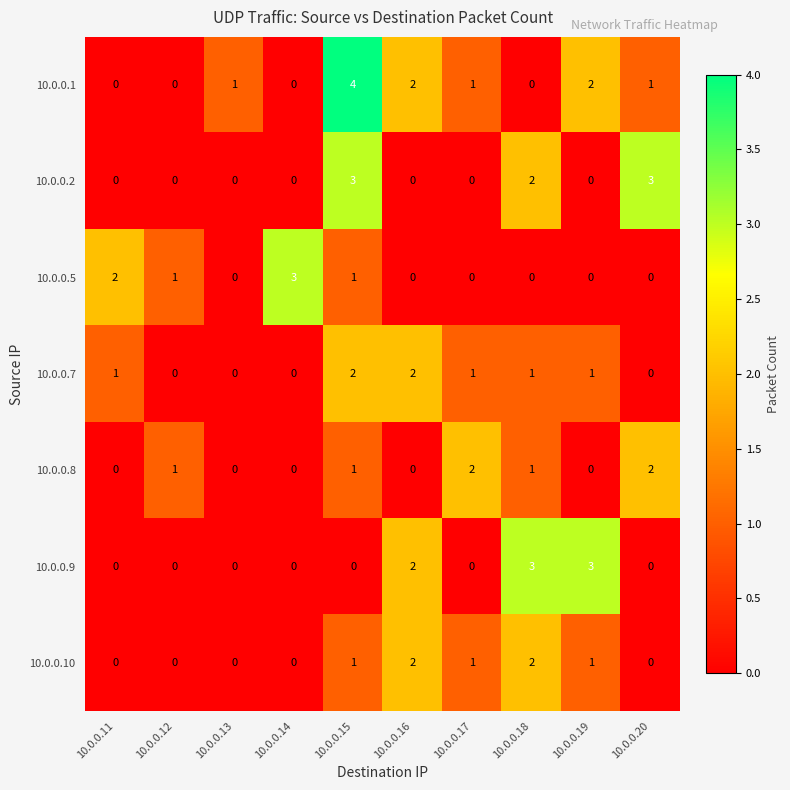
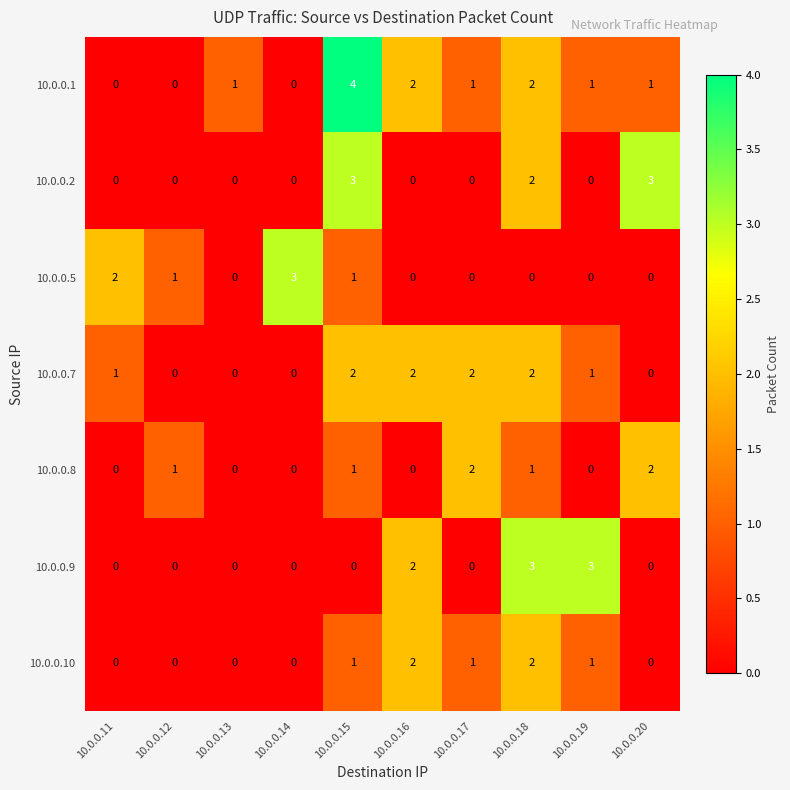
  {
    "10.0.0.1": {
      "10.0.0.11": 0,
      "10.0.0.12": 0,
      "10.0.0.13": 1,
      "10.0.0.14": 0,
      "10.0.0.15": 4,
      "10.0.0.16": 2,
      "10.0.0.17": 1,
-     "10.0.0.18": 0,
-     "10.0.0.19": 2,
+     "10.0.0.18": 2,
+     "10.0.0.19": 1,
      "10.0.0.20": 1
    },
    "10.0.0.2": {
      "10.0.0.11": 0,
      "10.0.0.12": 0,
      "10.0.0.13": 0,
      "10.0.0.14": 0,
      "10.0.0.15": 3,
      "10.0.0.16": 0,
      "10.0.0.17": 0,
      "10.0.0.18": 2,
      "10.0.0.19": 0,
      "10.0.0.20": 3
    },
    "10.0.0.5": {
      "10.0.0.11": 2,
      "10.0.0.12": 1,
      "10.0.0.13": 0,
      "10.0.0.14": 3,
      "10.0.0.15": 1,
      "10.0.0.16": 0,
      "10.0.0.17": 0,
      "10.0.0.18": 0,
      "10.0.0.19": 0,
      "10.0.0.20": 0
    },
    "10.0.0.7": {
      "10.0.0.11": 1,
      "10.0.0.12": 0,
      "10.0.0.13": 0,
      "10.0.0.14": 0,
      "10.0.0.15": 2,
      "10.0.0.16": 2,
-     "10.0.0.17": 1,
-     "10.0.0.18": 1,
+     "10.0.0.17": 2,
+     "10.0.0.18": 2,
      "10.0.0.19": 1,
      "10.0.0.20": 0
    },
    "10.0.0.8": {
      "10.0.0.11": 0,
      "10.0.0.12": 1,
      "10.0.0.13": 0,
      "10.0.0.14": 0,
      "10.0.0.15": 1,
      "10.0.0.16": 0,
      "10.0.0.17": 2,
      "10.0.0.18": 1,
      "10.0.0.19": 0,
      "10.0.0.20": 2
    },
    "10.0.0.9": {
      "10.0.0.11": 0,
      "10.0.0.12": 0,
      "10.0.0.13": 0,
      "10.0.0.14": 0,
      "10.0.0.15": 0,
      "10.0.0.16": 2,
      "10.0.0.17": 0,
      "10.0.0.18": 3,
      "10.0.0.19": 3,
      "10.0.0.20": 0
    },
    "10.0.0.10": {
      "10.0.0.11": 0,
      "10.0.0.12": 0,
      "10.0.0.13": 0,
      "10.0.0.14": 0,
      "10.0.0.15": 1,
      "10.0.0.16": 2,
      "10.0.0.17": 1,
      "10.0.0.18": 2,
      "10.0.0.19": 1,
      "10.0.0.20": 0
    }
  }
